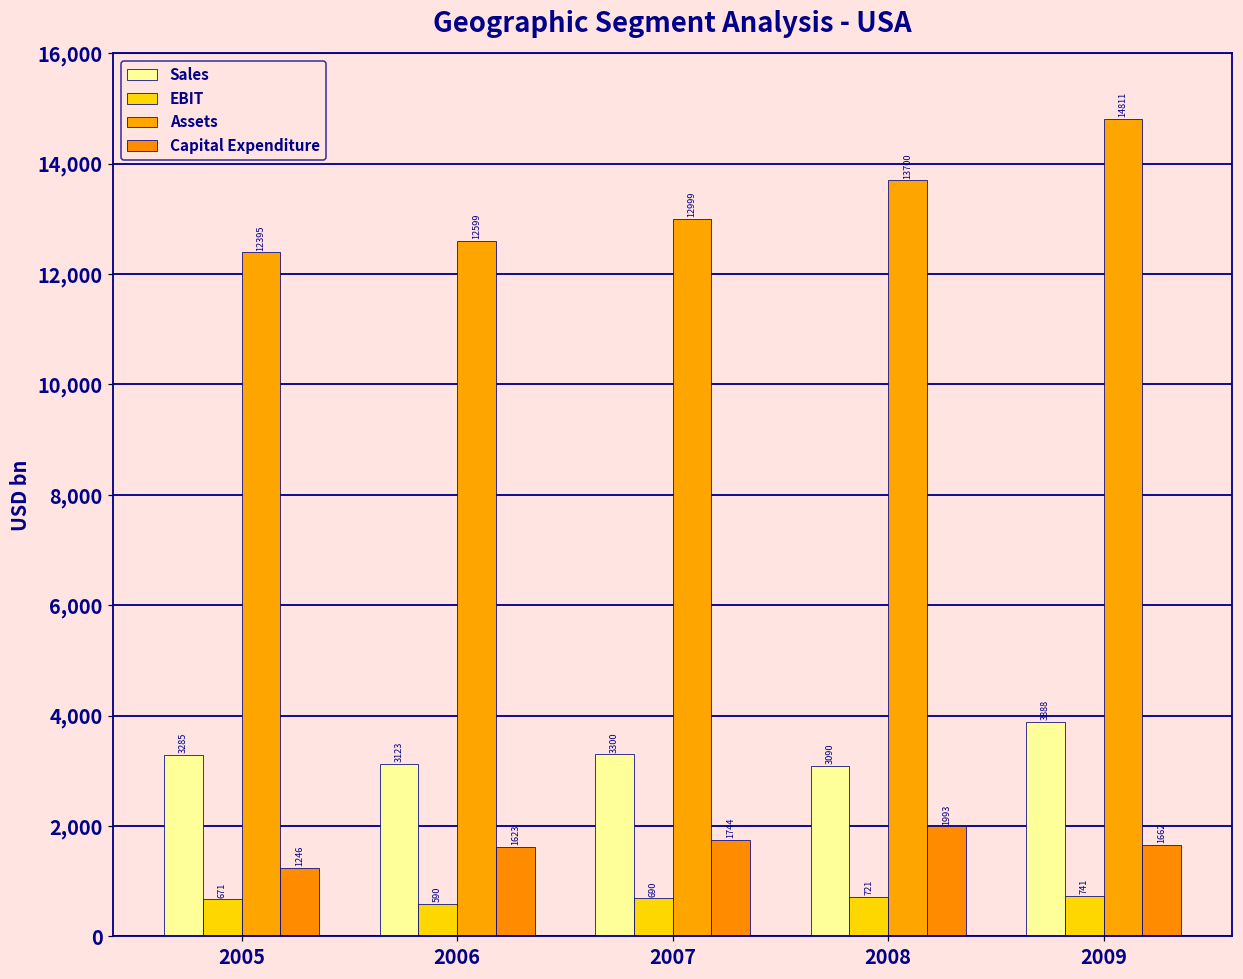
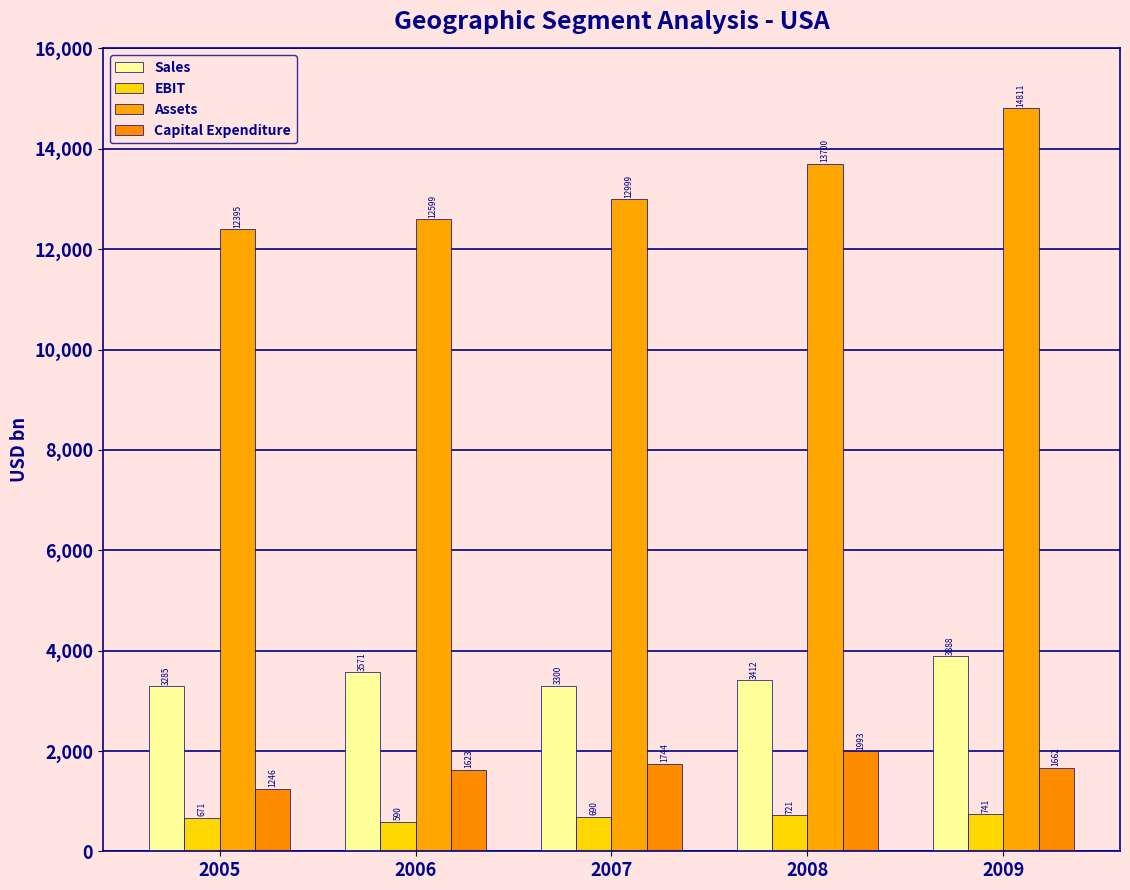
  {
    "Sales": {
      "2005": 3285,
-     "2006": 3123,
+     "2006": 3571,
      "2007": 3300,
-     "2008": 3090,
+     "2008": 3412,
      "2009": 3888
    }
  }
